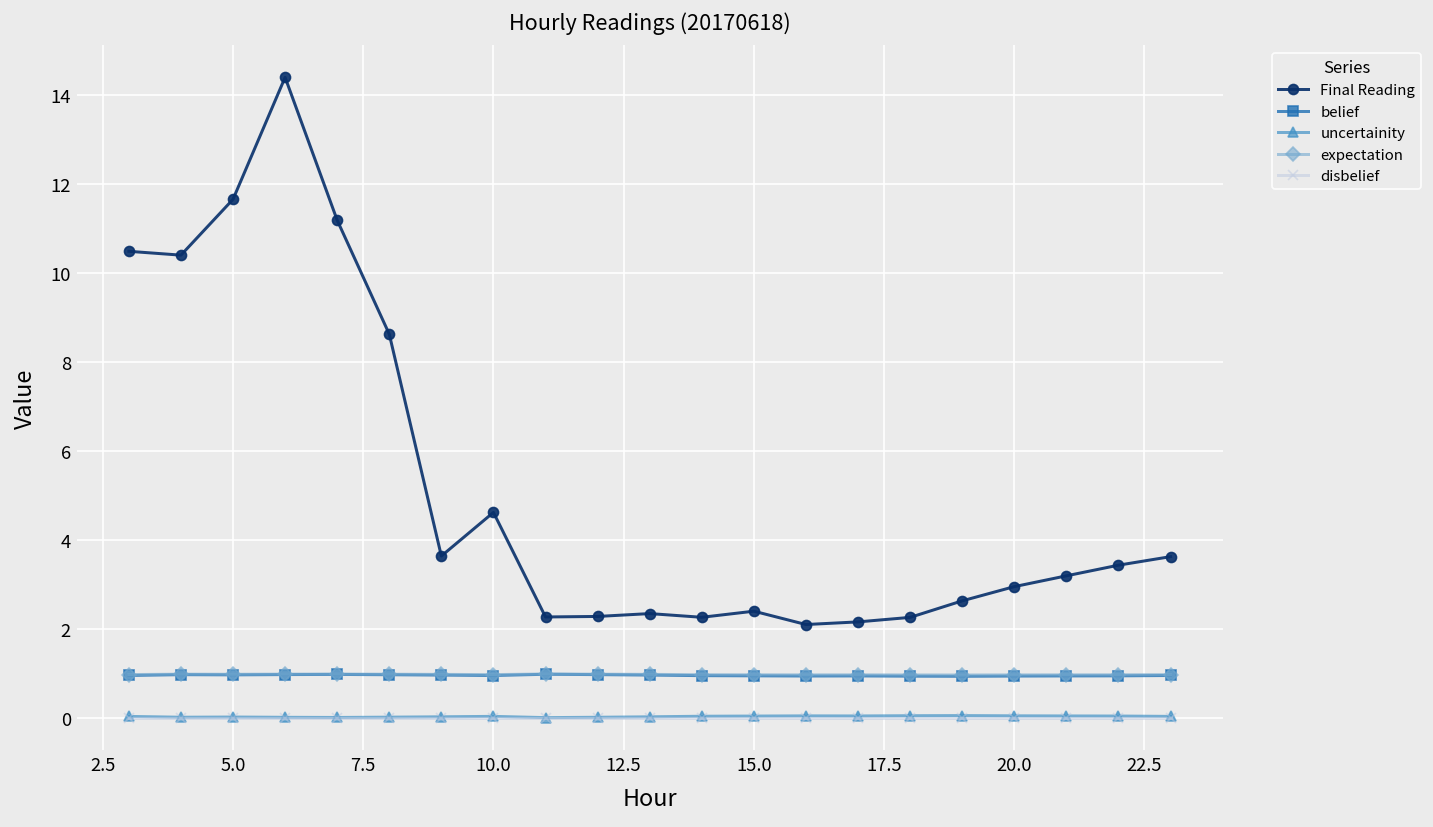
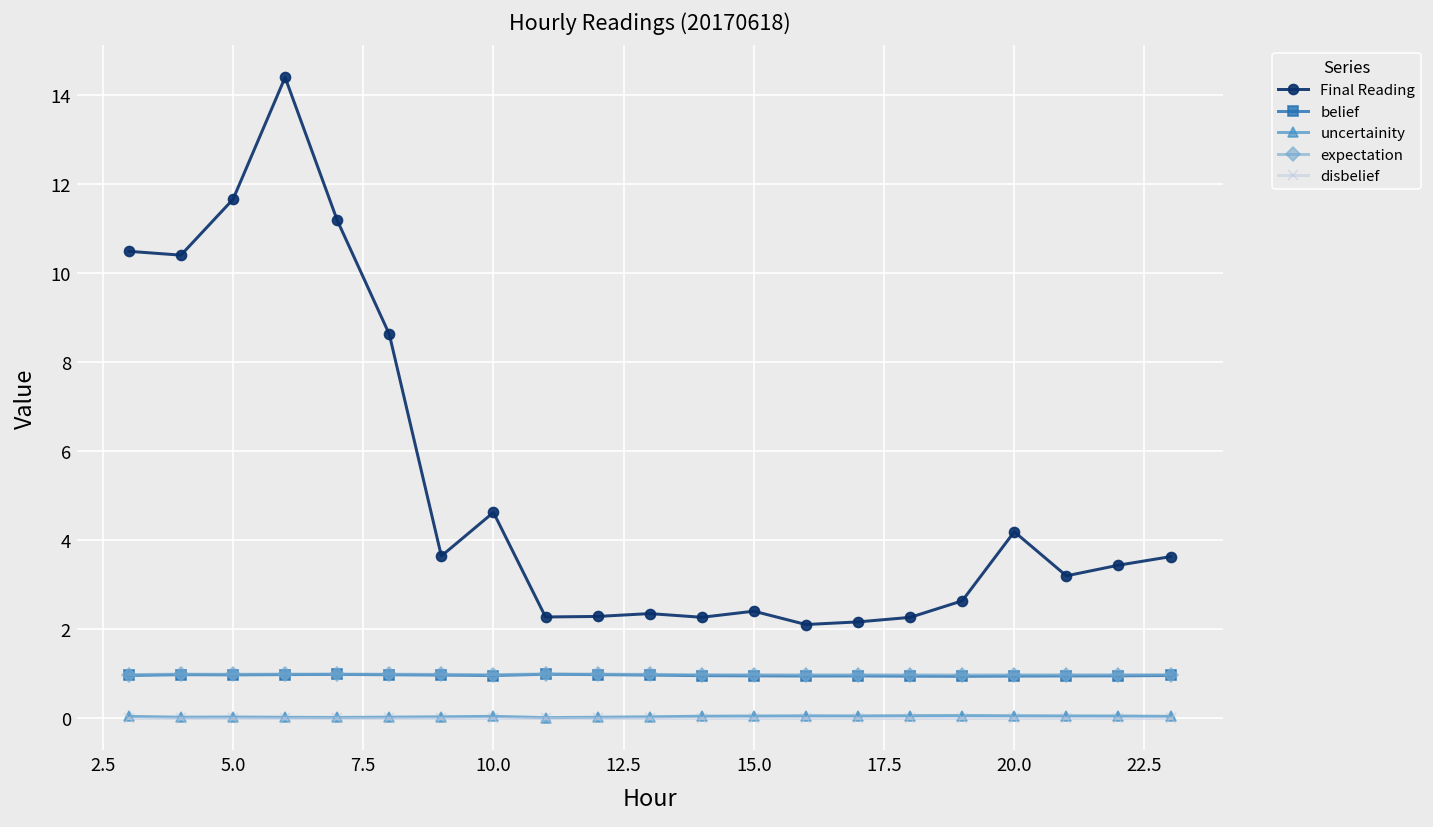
  {
    "Final Reading": {
      "5.0": 11.7,
      "10.0": 4.6,
      "15.0": 2.4,
-     "20.0": 3.0
+     "20.0": 4.2
    }
  }
